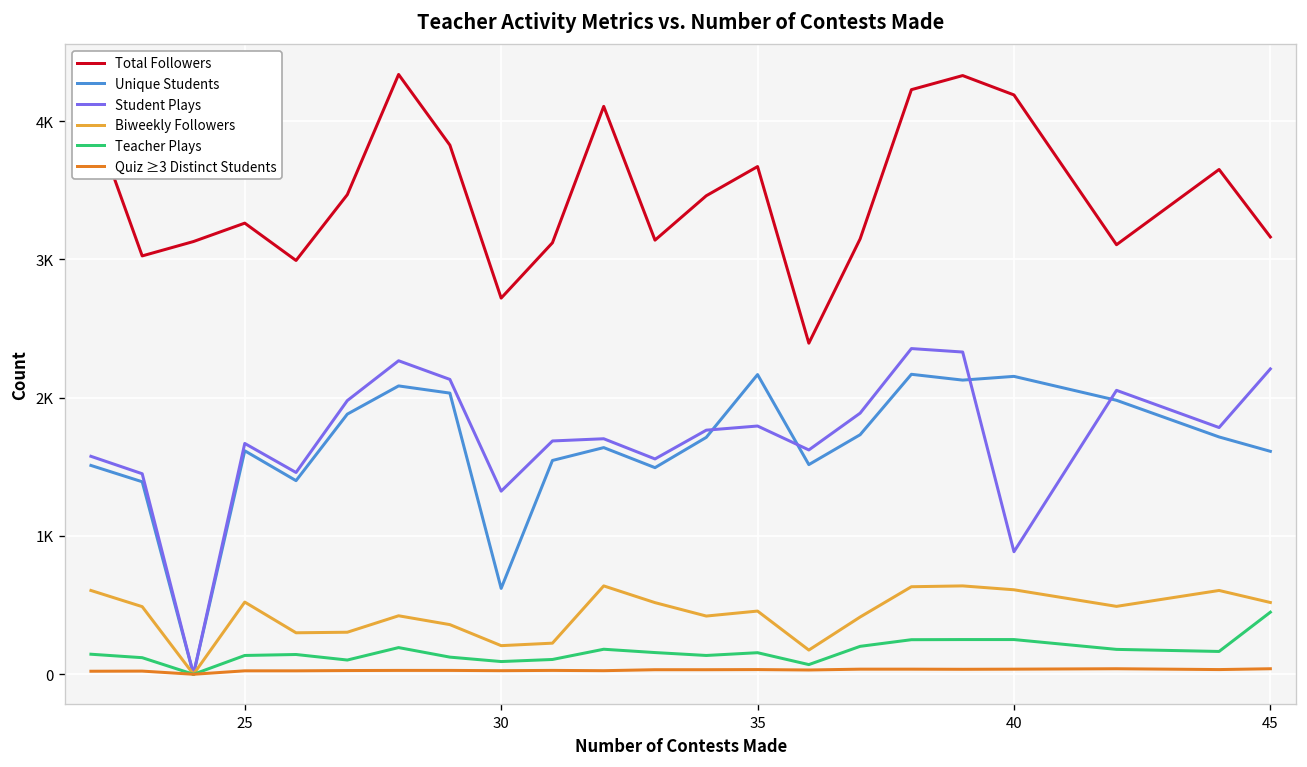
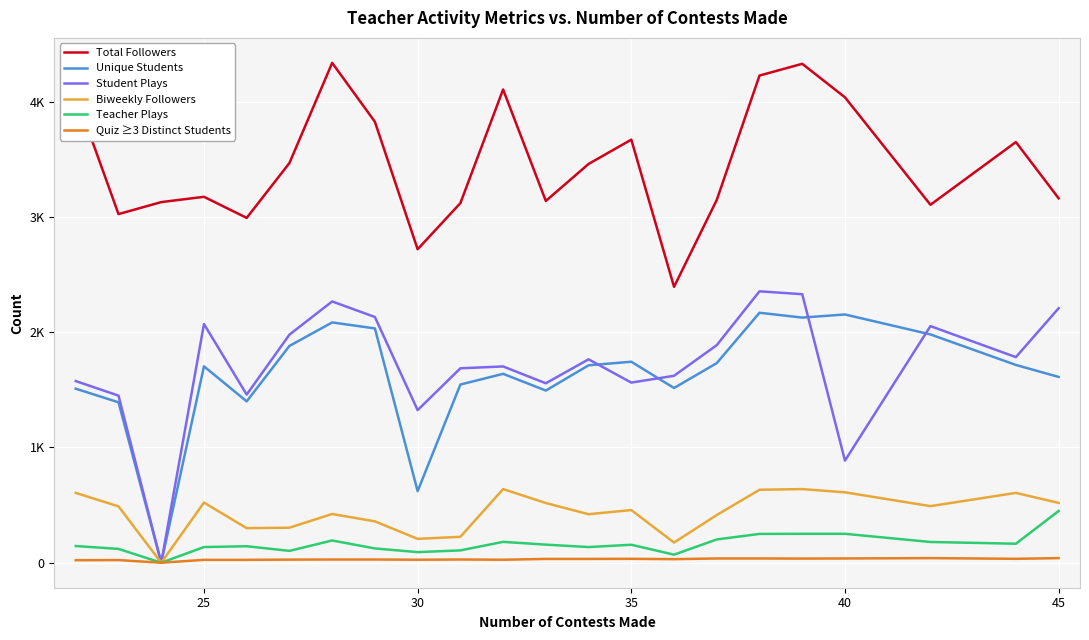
  {
    "Total Followers": {
-     "25": 3260,
+     "25": 3180,
      "30": 2720,
      "35": 3670,
-     "40": 4190,
+     "40": 4040,
      "45": 3160
    },
    "Unique Students": {
-     "25": 1620,
+     "25": 1700,
      "30": 620,
-     "35": 2170,
+     "35": 1740,
      "40": 2150,
      "45": 1610
    },
    "Student Plays": {
-     "25": 1670,
+     "25": 2070,
      "30": 1320,
-     "35": 1800,
+     "35": 1560,
      "40": 890,
      "45": 2210
    },
    "Teacher Plays": {
      "25": 140,
      "30": 90,
      "35": 160,
      "40": 250,
      "45": 450
    }
  }
